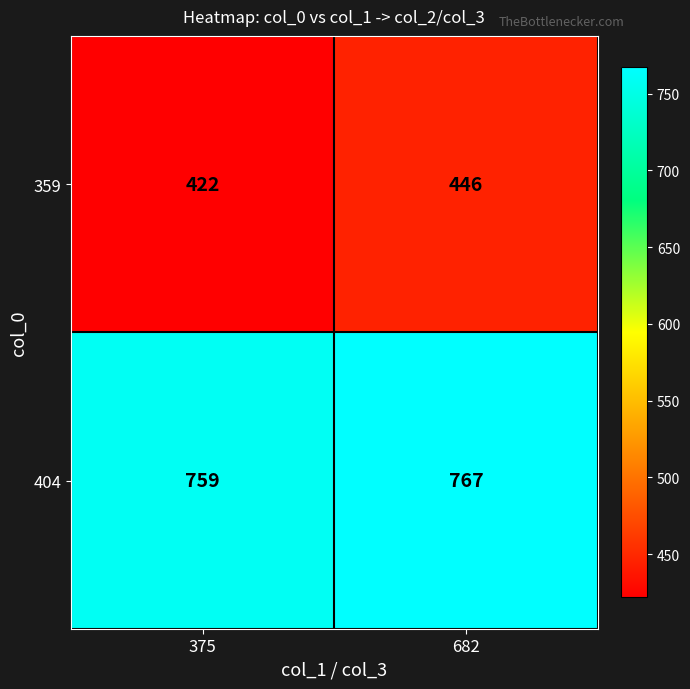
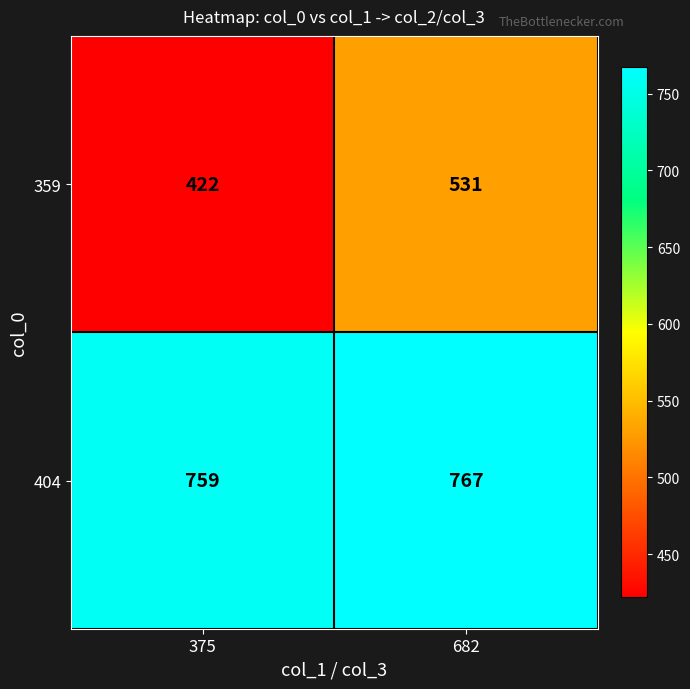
  {
    "359": {
      "375": 422,
-     "682": 446
+     "682": 531
    },
    "404": {
      "375": 759,
      "682": 767
    }
  }
